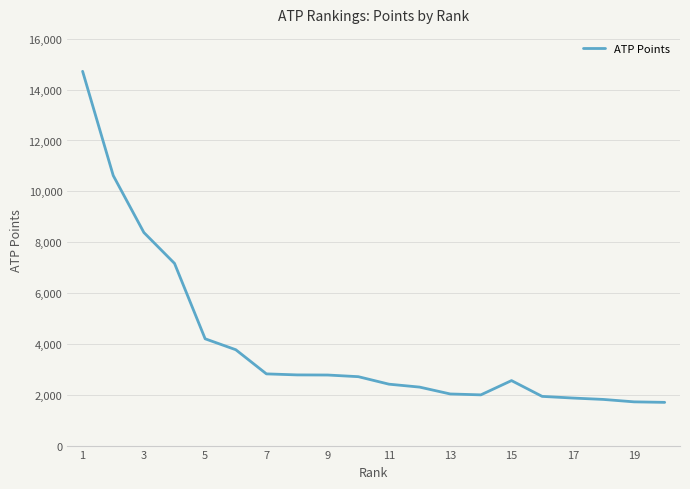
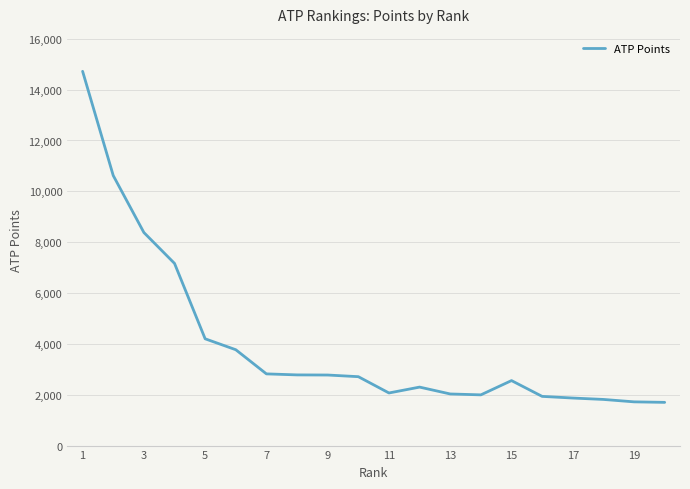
  {
    "1": "14,700",
    "3": "8,400",
    "5": "4,200",
    "7": "2,800",
    "9": "2,800",
-   "11": "2,400",
+   "11": "2,100",
    "13": "2,000",
    "15": "2,600",
    "17": "1,900",
    "19": "1,700"
  }
